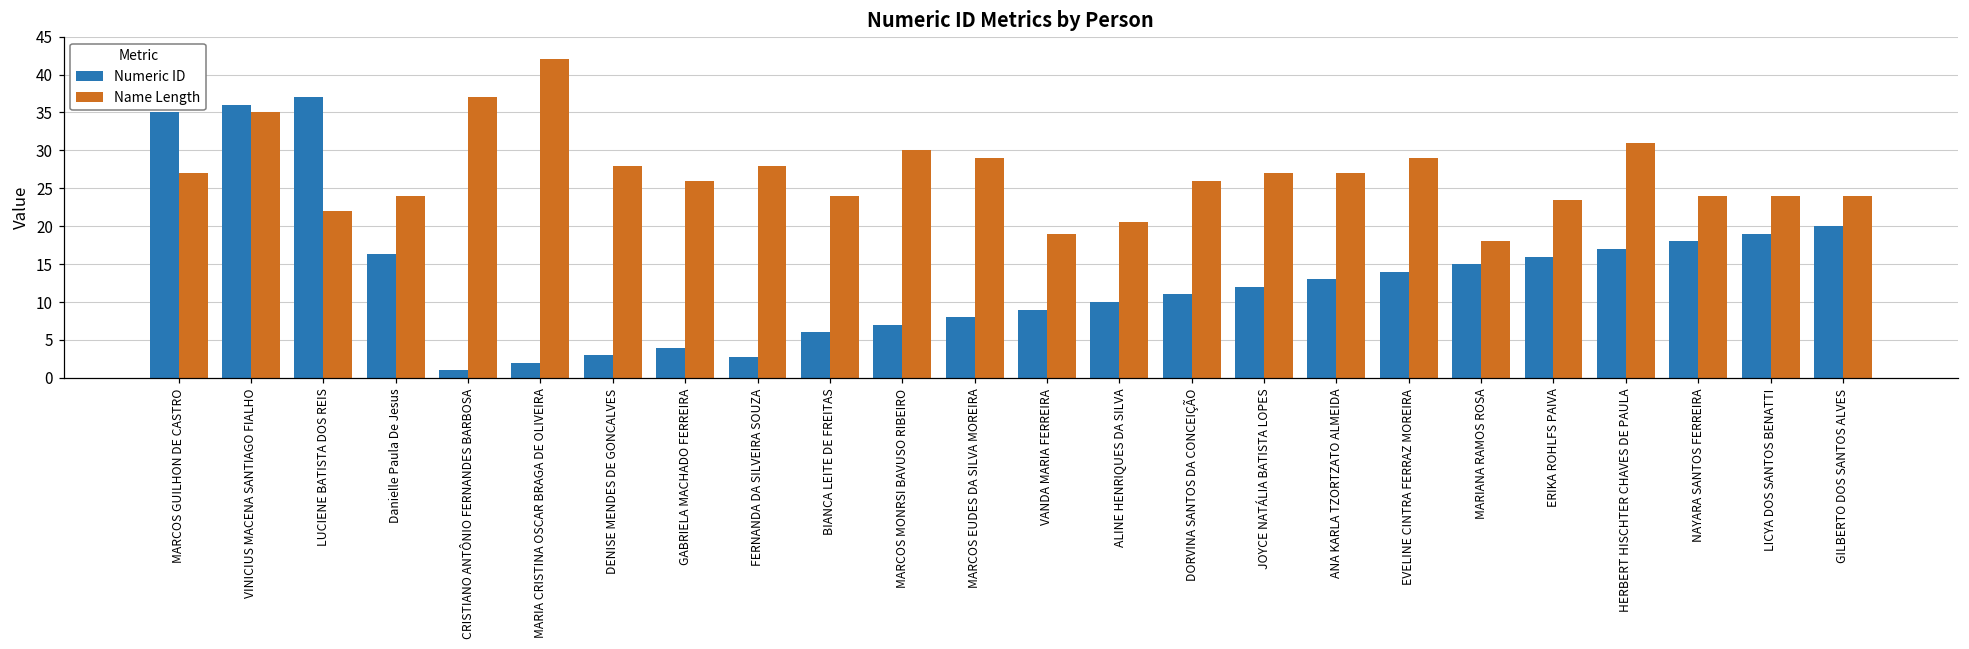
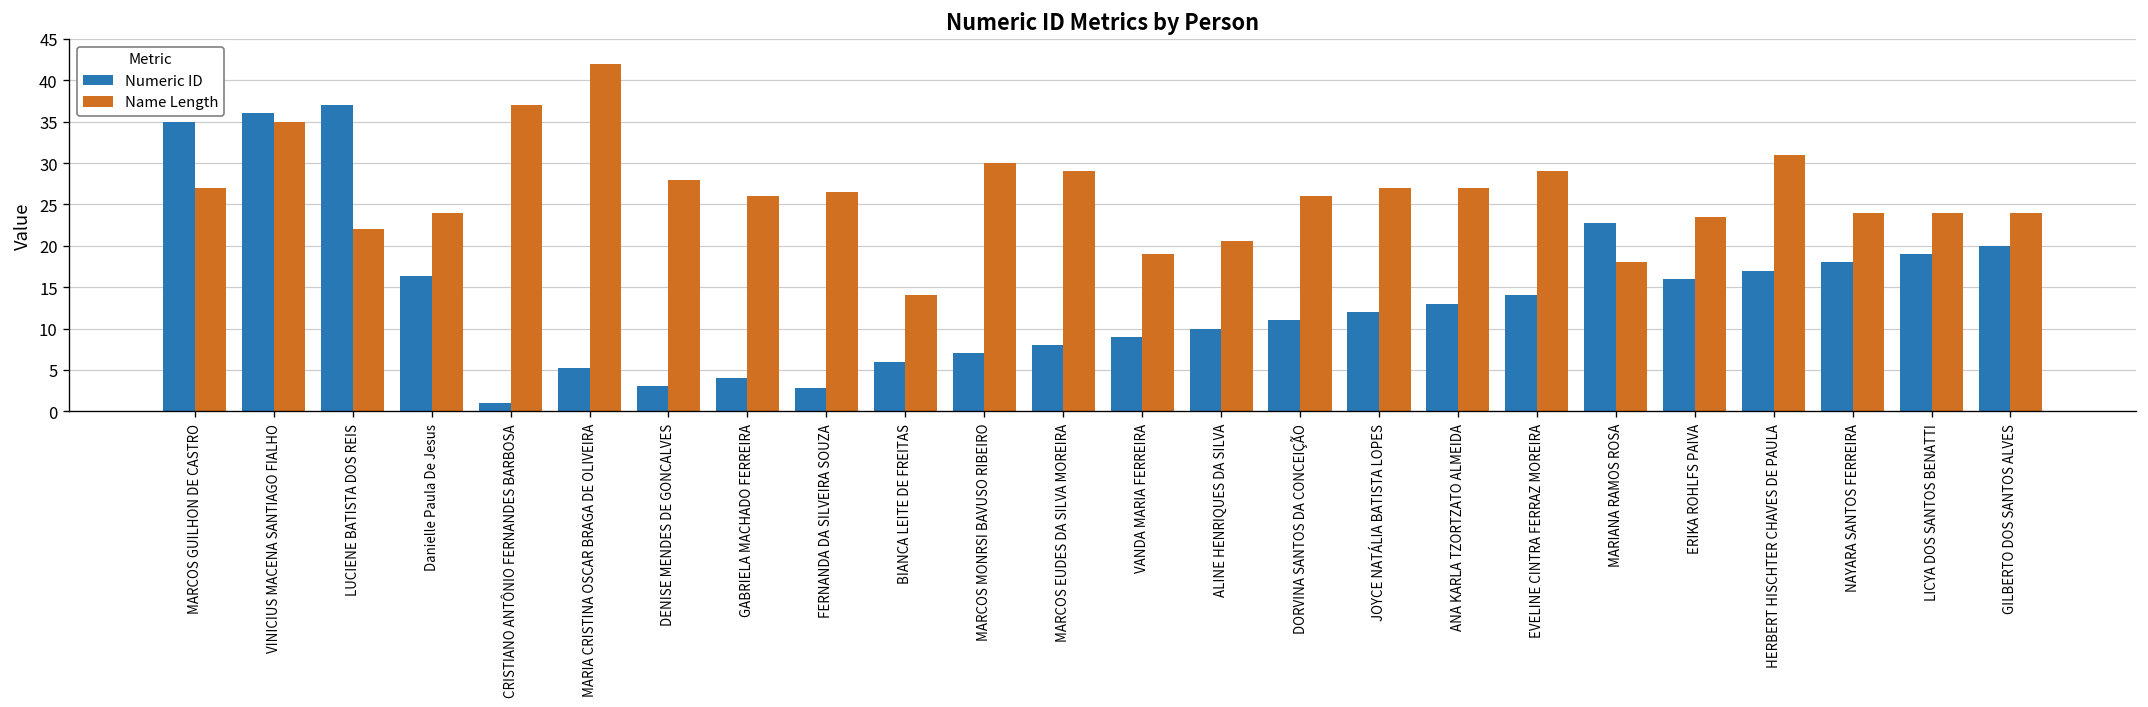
  {
    "Numeric ID": {
      "MARCOS GUILHON DE CASTRO": 35,
      "VINICIUS MACENA SANTIAGO FIALHO": 36,
      "LUCIENE BATISTA DOS REIS": 37,
      "Danielle Paula De Jesus": 16,
      "CRISTIANO ANTÔNIO FERNANDES BARBOSA": 1,
-     "MARIA CRISTINA OSCAR BRAGA DE OLIVEIRA": 2,
+     "MARIA CRISTINA OSCAR BRAGA DE OLIVEIRA": 5,
      "DENISE MENDES DE GONCALVES": 3,
      "GABRIELA MACHADO FERREIRA": 4,
      "FERNANDA DA SILVEIRA SOUZA": 3,
      "BIANCA LEITE DE FREITAS": 6,
      "MARCOS MONRSI BAVUSO RIBEIRO": 7,
      "MARCOS EUDES DA SILVA MOREIRA": 8,
      "VANDA MARIA FERREIRA": 9,
      "ALINE HENRIQUES DA SILVA": 10,
      "DORVINA SANTOS DA CONCEIÇÃO": 11,
      "JOYCE NATÁLIA BATISTA LOPES": 12,
      "ANA KARLA TZORTZATO ALMEIDA": 13,
      "EVELINE CINTRA FERRAZ MOREIRA": 14,
-     "MARIANA RAMOS ROSA": 15,
+     "MARIANA RAMOS ROSA": 23,
      "ERIKA ROHLFS PAIVA": 16,
      "HERBERT HISCHTER CHAVES DE PAULA": 17,
      "NAYARA SANTOS FERREIRA": 18,
      "LICYA DOS SANTOS BENATTI": 19,
      "GILBERTO DOS SANTOS ALVES": 20
    },
    "Name Length": {
      "MARCOS GUILHON DE CASTRO": 27,
      "VINICIUS MACENA SANTIAGO FIALHO": 35,
      "LUCIENE BATISTA DOS REIS": 22,
      "Danielle Paula De Jesus": 24,
      "CRISTIANO ANTÔNIO FERNANDES BARBOSA": 37,
      "MARIA CRISTINA OSCAR BRAGA DE OLIVEIRA": 42,
      "DENISE MENDES DE GONCALVES": 28,
      "GABRIELA MACHADO FERREIRA": 26,
-     "FERNANDA DA SILVEIRA SOUZA": 28,
-     "BIANCA LEITE DE FREITAS": 24,
+     "FERNANDA DA SILVEIRA SOUZA": 27,
+     "BIANCA LEITE DE FREITAS": 14,
      "MARCOS MONRSI BAVUSO RIBEIRO": 30,
      "MARCOS EUDES DA SILVA MOREIRA": 29,
      "VANDA MARIA FERREIRA": 19,
      "ALINE HENRIQUES DA SILVA": 21,
      "DORVINA SANTOS DA CONCEIÇÃO": 26,
      "JOYCE NATÁLIA BATISTA LOPES": 27,
      "ANA KARLA TZORTZATO ALMEIDA": 27,
      "EVELINE CINTRA FERRAZ MOREIRA": 29,
      "MARIANA RAMOS ROSA": 18,
      "ERIKA ROHLFS PAIVA": 24,
      "HERBERT HISCHTER CHAVES DE PAULA": 31,
      "NAYARA SANTOS FERREIRA": 24,
      "LICYA DOS SANTOS BENATTI": 24,
      "GILBERTO DOS SANTOS ALVES": 24
    }
  }
